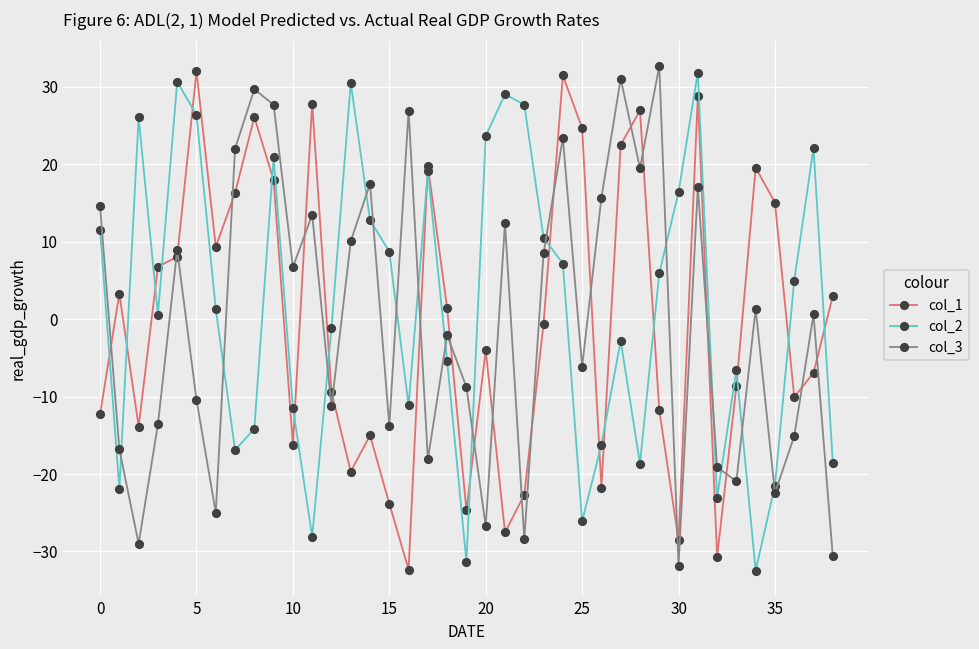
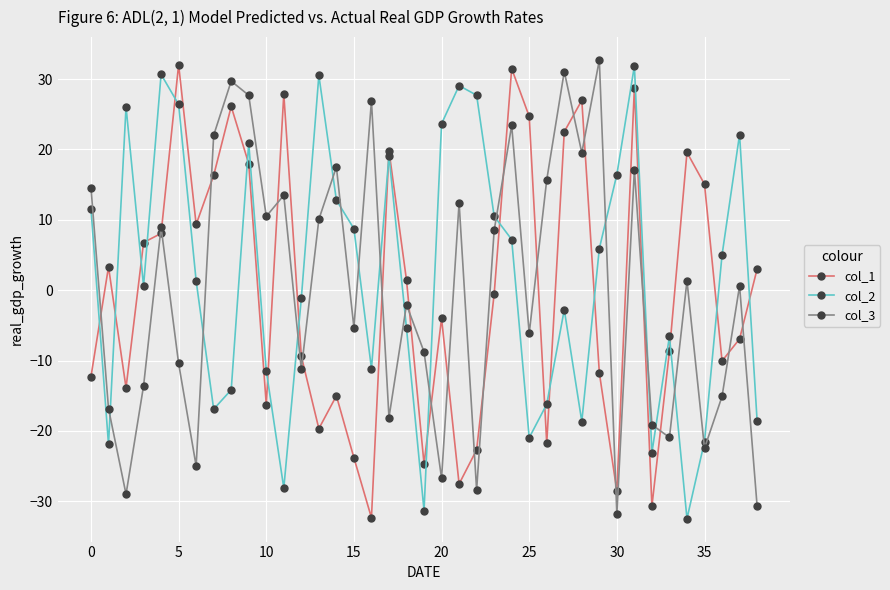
  {
    "col_1": {
      "0": -12,
      "5": 32,
      "10": -16,
      "15": -24,
      "20": -4,
      "25": 25,
      "30": -29,
      "35": 15
    },
    "col_2": {
      "0": 12,
      "5": 26,
      "10": -11,
      "15": 9,
      "20": 24,
-     "25": -26,
+     "25": -21,
      "30": 16,
      "35": -22
    },
    "col_3": {
      "0": 15,
      "5": -10,
-     "10": 7,
-     "15": -14,
+     "10": 10,
+     "15": -5,
      "20": -27,
      "25": -6,
      "30": -32,
      "35": -22
    }
  }
